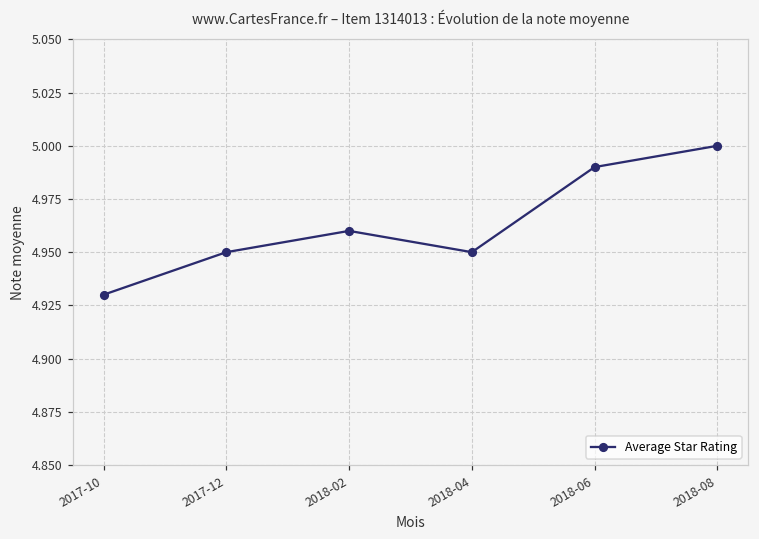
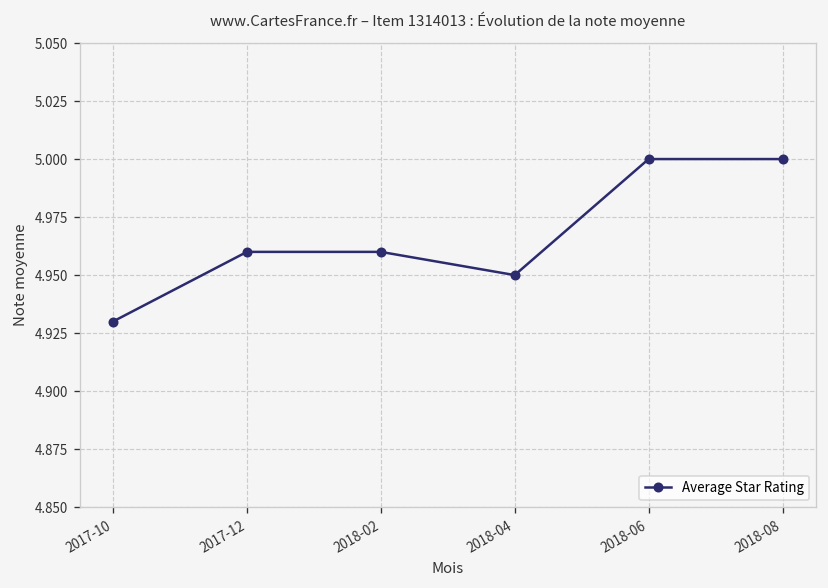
  {
    "2017-10": 4.93,
-   "2017-12": 4.95,
+   "2017-12": 4.96,
    "2018-02": 4.96,
    "2018-04": 4.95,
-   "2018-06": 4.99,
+   "2018-06": 5.00,
    "2018-08": 5.00
  }
